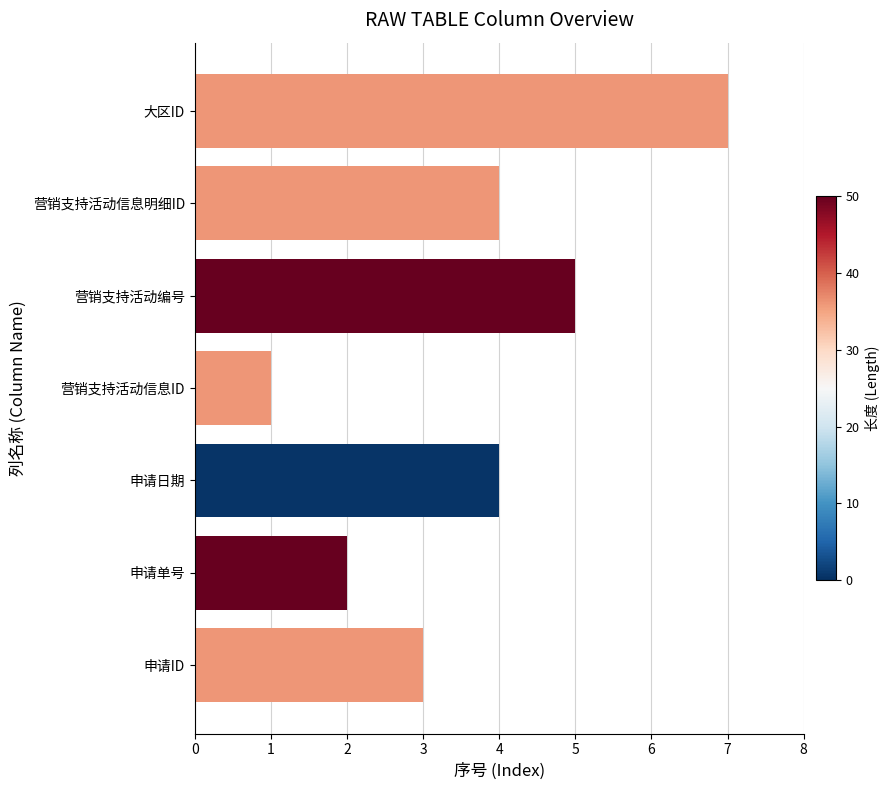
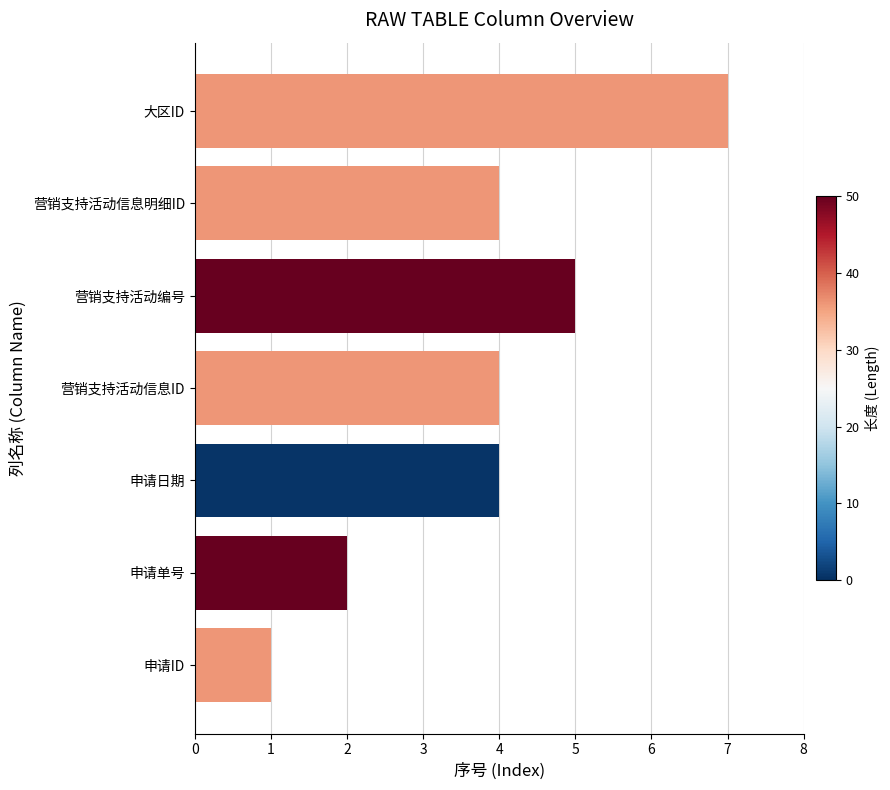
  {
    "大区ID": 7,
    "营销支持活动信息明细ID": 4,
    "营销支持活动编号": 5,
-   "营销支持活动信息ID": 1,
+   "营销支持活动信息ID": 4,
    "申请日期": 4,
    "申请单号": 2,
-   "申请ID": 3
+   "申请ID": 1
  }
